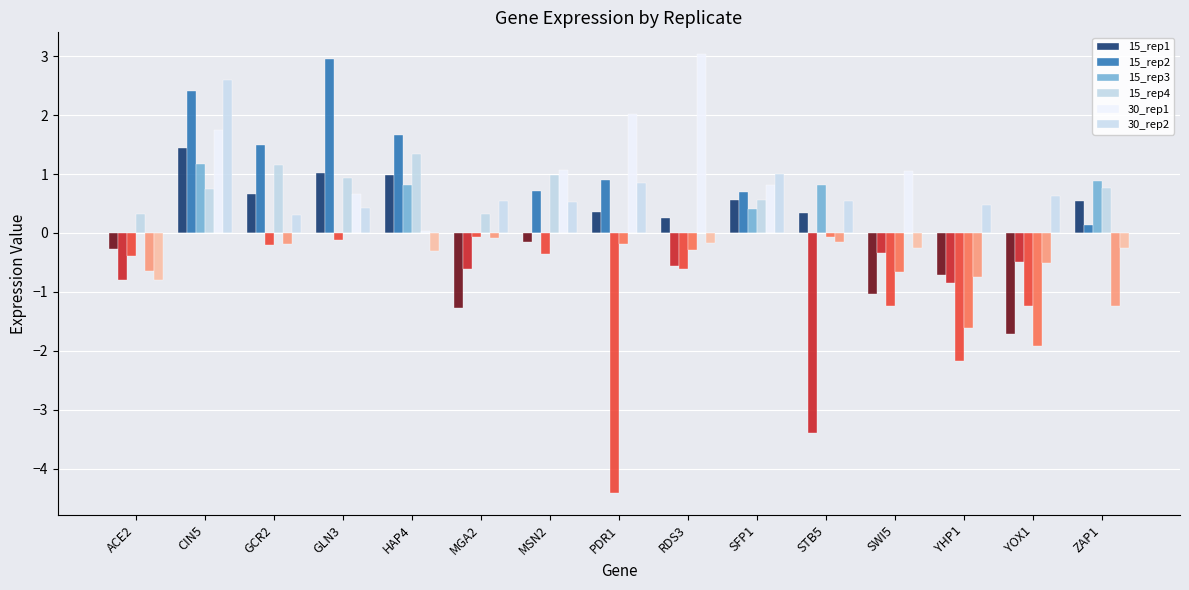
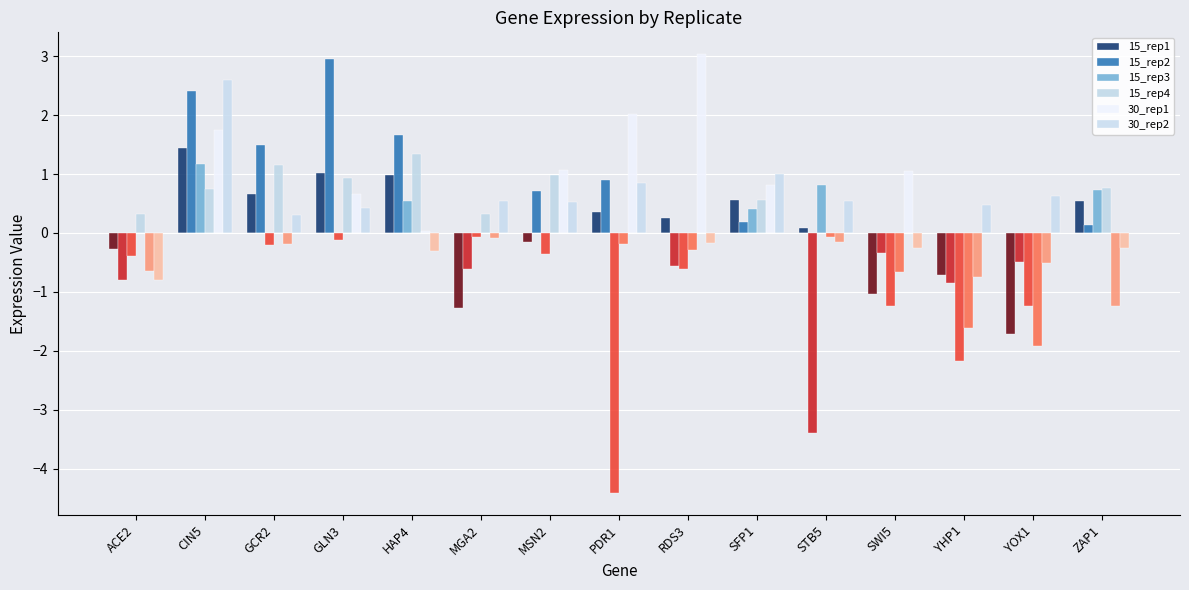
  {
    "15_rep1": {
      "ACE2": 0.0,
      "CIN5": 1.4,
      "GCR2": 0.7,
      "GLN3": 1.0,
      "HAP4": 1.0,
      "MGA2": 0.0,
      "MSN2": 0.0,
      "PDR1": 0.4,
      "RDS3": 0.3,
      "SFP1": 0.6,
-     "STB5": 0.3,
+     "STB5": 0.1,
      "SWI5": 0.0,
      "YHP1": 0.0,
      "YOX1": 0.0,
      "ZAP1": 0.5
    },
    "15_rep2": {
      "ACE2": 0.0,
      "CIN5": 2.4,
      "GCR2": 1.5,
      "GLN3": 3.0,
      "HAP4": 1.7,
      "MGA2": 0.0,
      "MSN2": 0.7,
      "PDR1": 0.9,
      "RDS3": 0.0,
-     "SFP1": 0.7,
+     "SFP1": 0.2,
      "STB5": 0.0,
      "SWI5": 0.0,
      "YHP1": 0.0,
      "YOX1": 0.0,
      "ZAP1": 0.1
    },
    "15_rep3": {
      "ACE2": 0.0,
      "CIN5": 1.2,
      "GCR2": 0.0,
      "GLN3": 0.0,
-     "HAP4": 0.8,
+     "HAP4": 0.5,
      "MGA2": 0.0,
      "MSN2": 0.0,
      "PDR1": 0.0,
      "RDS3": 0.0,
      "SFP1": 0.4,
      "STB5": 0.8,
      "SWI5": 0.0,
      "YHP1": 0.0,
      "YOX1": 0.0,
-     "ZAP1": 0.9
+     "ZAP1": 0.7
    }
  }
